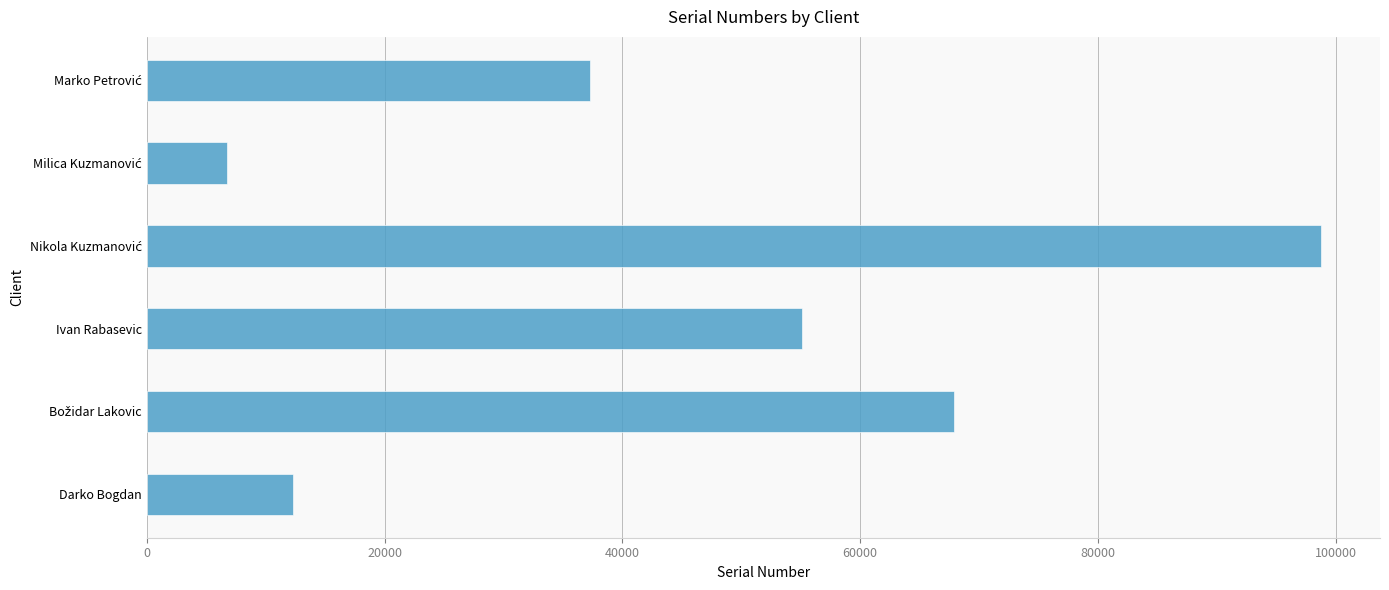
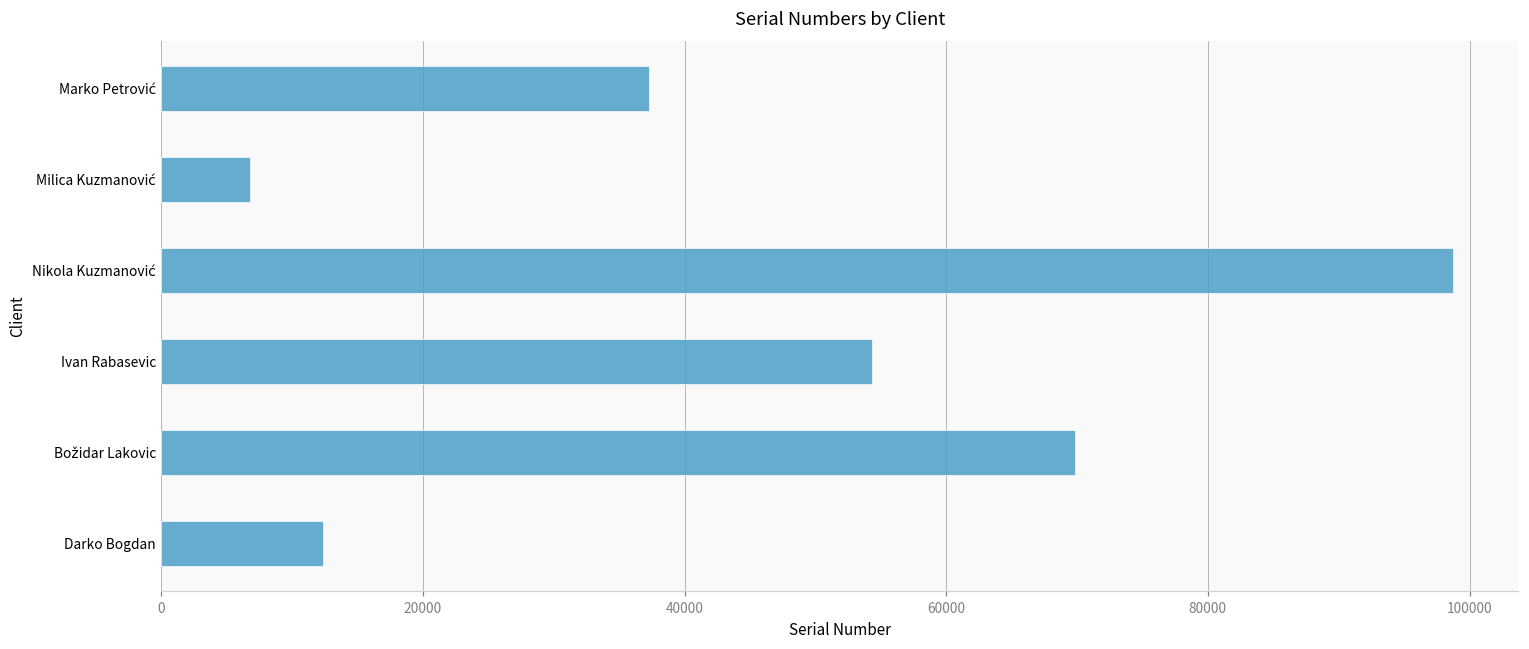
  {
    "Marko Petrović": 37300,
    "Milica Kuzmanović": 6700,
    "Nikola Kuzmanović": 98800,
-   "Ivan Rabasevic": 55100,
-   "Božidar Lakovic": 67900,
+   "Ivan Rabasevic": 54300,
+   "Božidar Lakovic": 69900,
    "Darko Bogdan": 12300
  }
